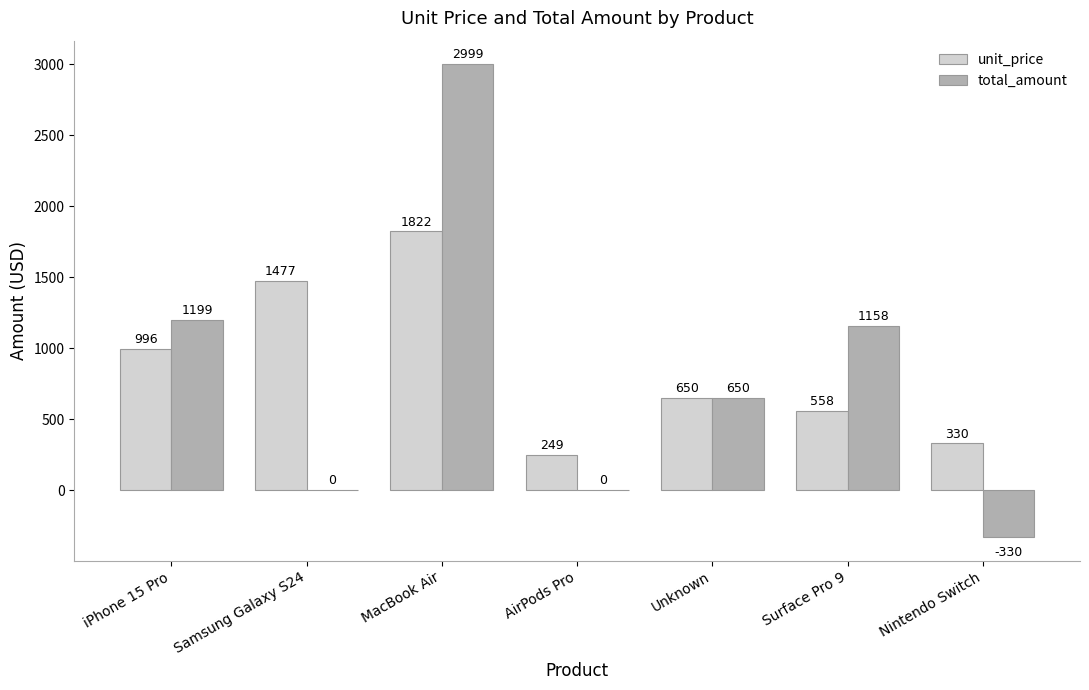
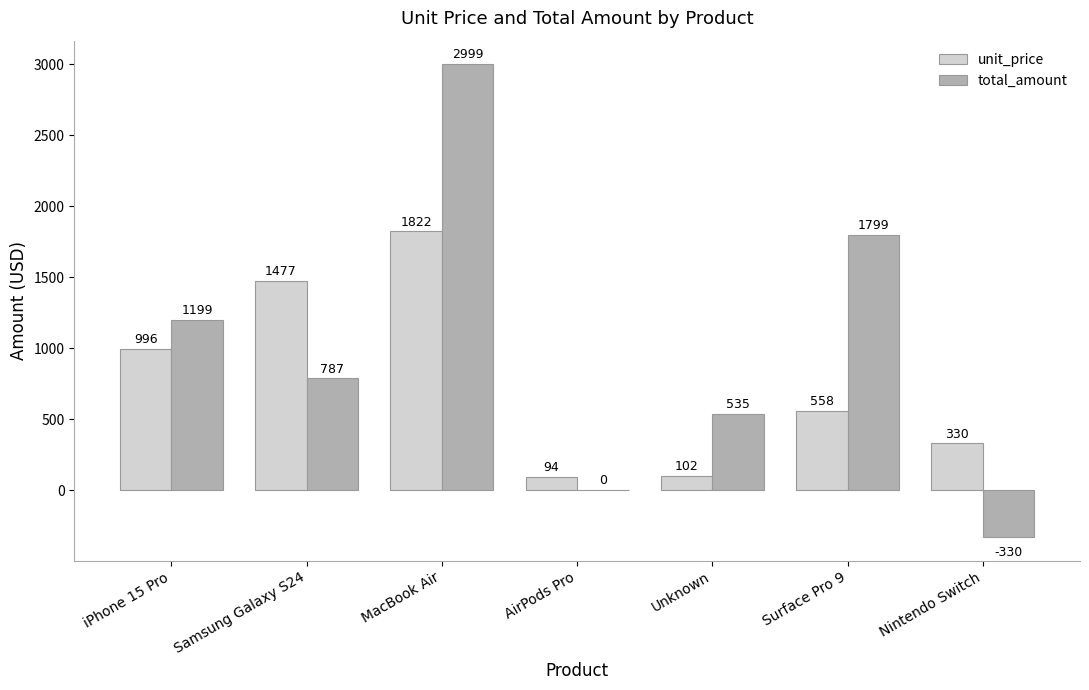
  {
    "unit_price": {
      "iPhone 15 Pro": 996,
      "Samsung Galaxy S24": 1477,
      "MacBook Air": 1822,
-     "AirPods Pro": 249,
-     "Unknown": 650,
+     "AirPods Pro": 94,
+     "Unknown": 102,
      "Surface Pro 9": 558,
      "Nintendo Switch": 330
    },
    "total_amount": {
      "iPhone 15 Pro": 1199,
-     "Samsung Galaxy S24": 0,
+     "Samsung Galaxy S24": 787,
      "MacBook Air": 2999,
      "AirPods Pro": 0,
-     "Unknown": 650,
-     "Surface Pro 9": 1158,
+     "Unknown": 535,
+     "Surface Pro 9": 1799,
      "Nintendo Switch": -330
    }
  }
